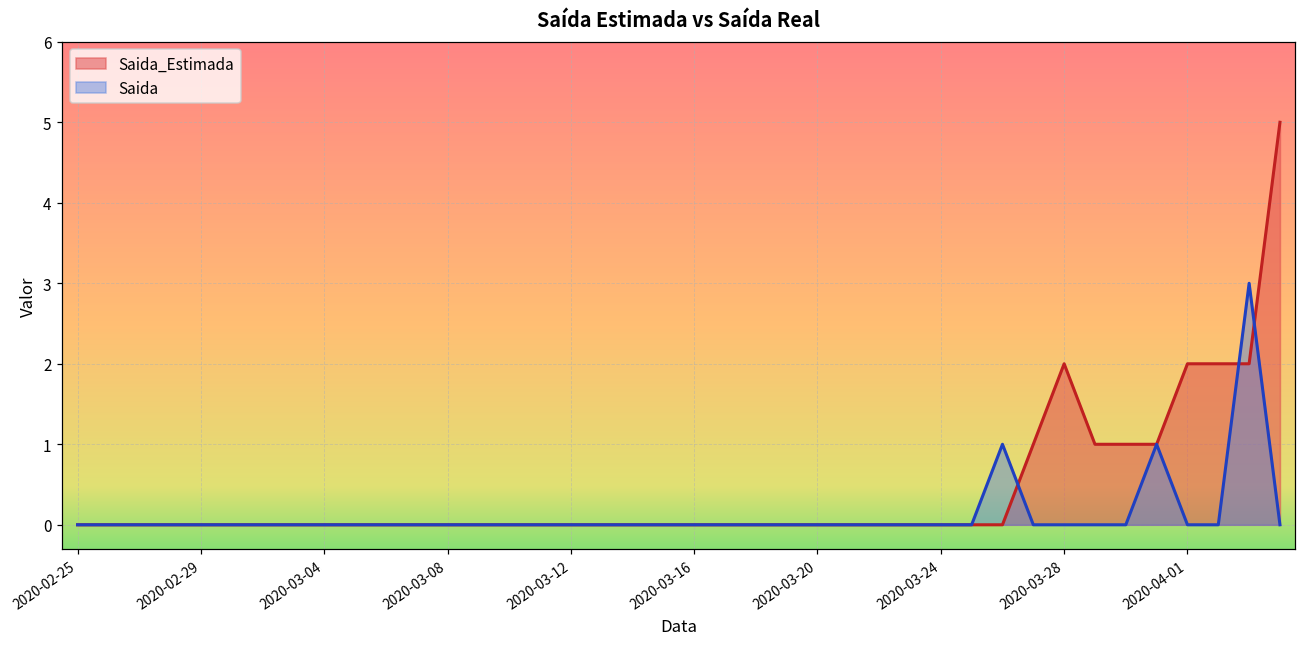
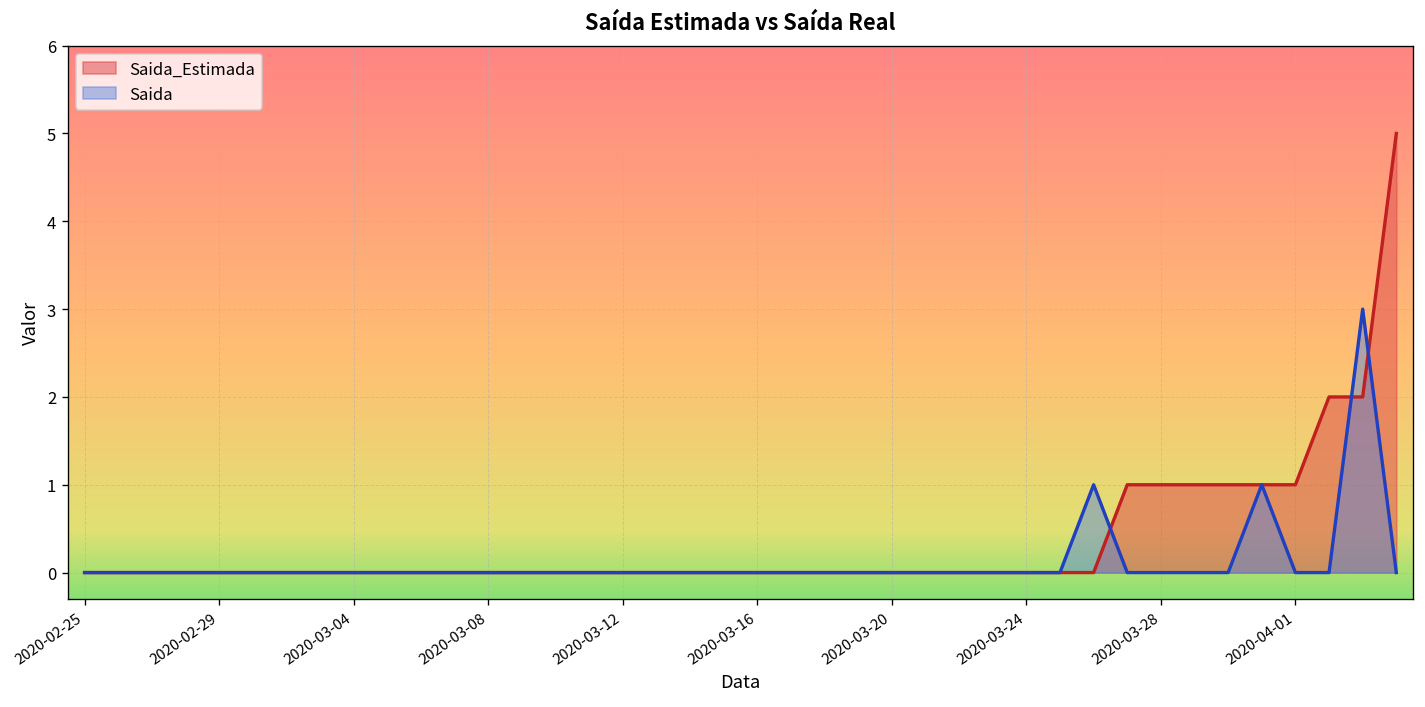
  {
    "Saida_Estimada": {
-     "2020-03-28": 2,
-     "2020-04-01": 2
+     "2020-03-28": 1,
+     "2020-04-01": 1
    },
    "Saida": {
      "2020-03-28": 0,
      "2020-04-01": 0
    }
  }
